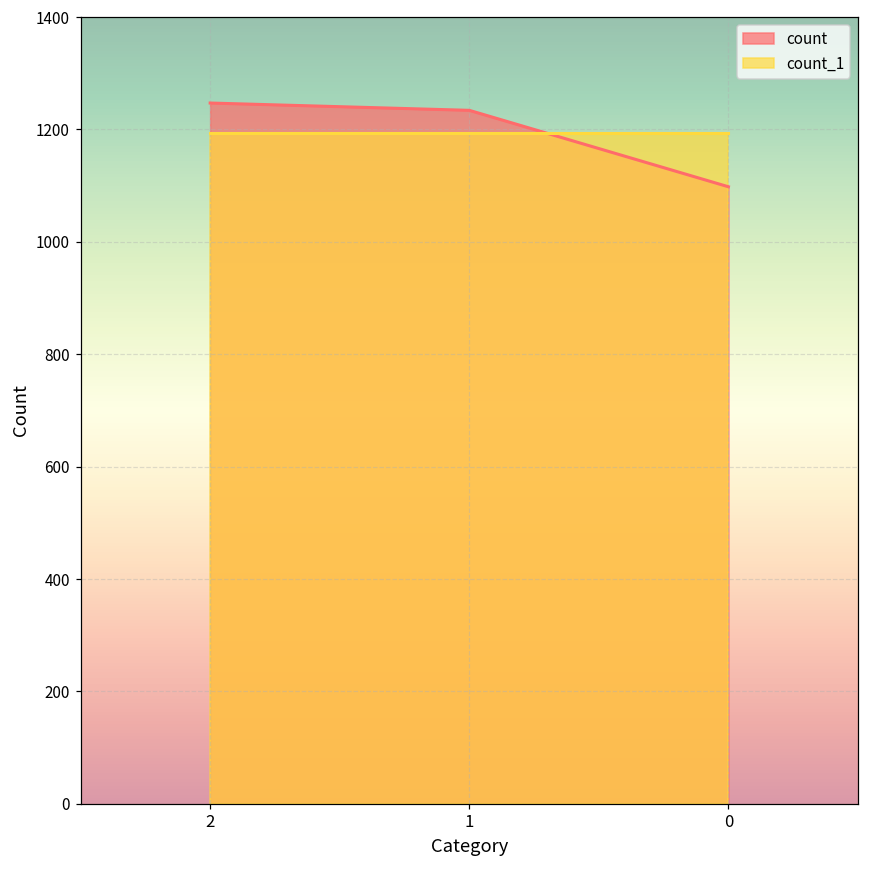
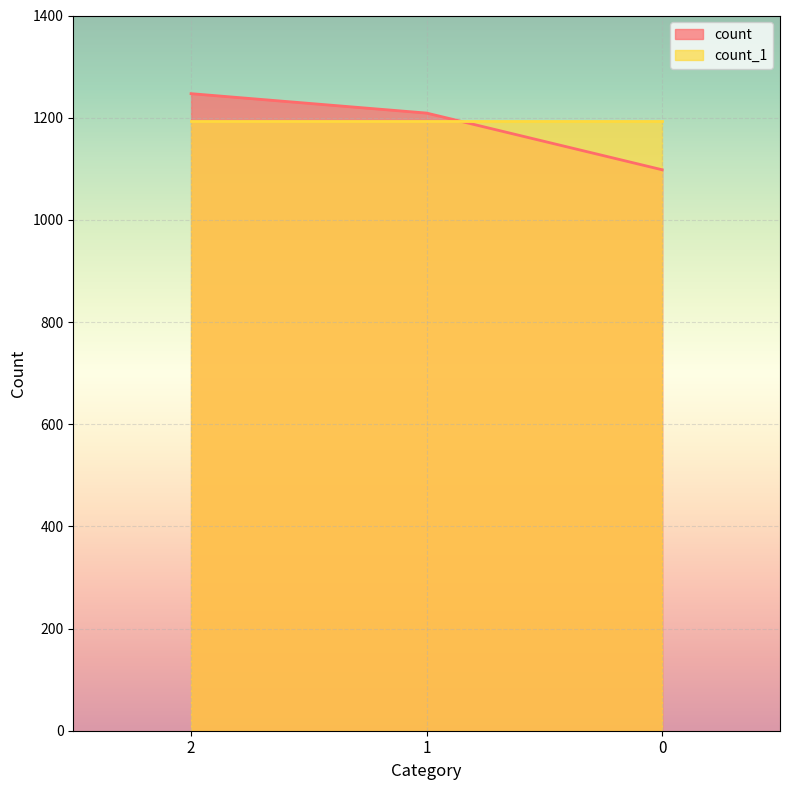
  {
    "count": {
      "2": 1250,
-     "1": 1230,
+     "1": 1210,
      "0": 1100
    },
    "count_1": {
      "2": 1190,
      "1": 1190,
      "0": 1190
    }
  }
